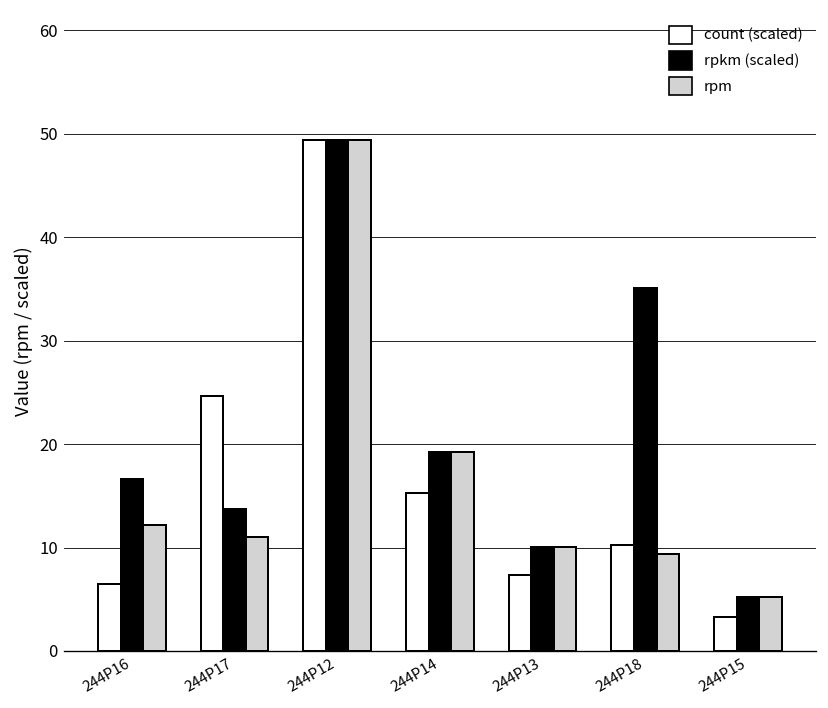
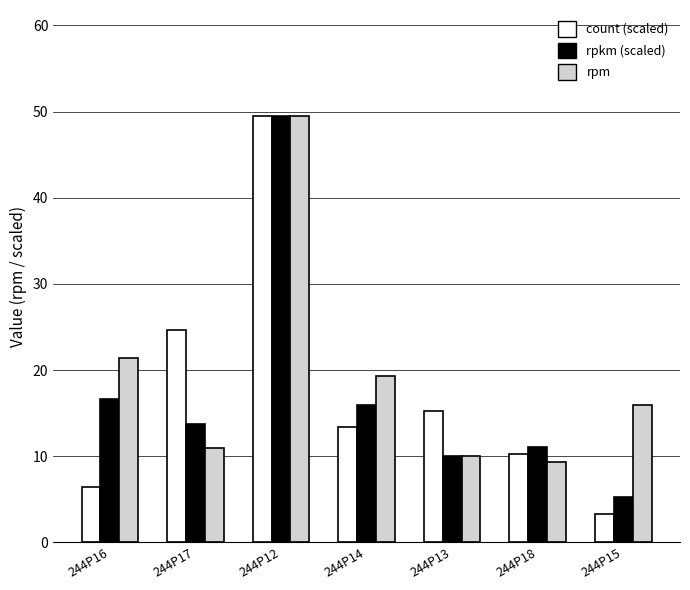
  {
    "count (scaled)": {
      "244P16": 6,
      "244P17": 25,
      "244P12": 49,
-     "244P14": 15,
-     "244P13": 7,
+     "244P14": 13,
+     "244P13": 15,
      "244P18": 10,
      "244P15": 3
    },
    "rpkm (scaled)": {
      "244P16": 17,
      "244P17": 14,
      "244P12": 49,
-     "244P14": 19,
+     "244P14": 16,
      "244P13": 10,
-     "244P18": 35,
+     "244P18": 11,
      "244P15": 5
    },
    "rpm": {
-     "244P16": 12,
+     "244P16": 21,
      "244P17": 11,
      "244P12": 49,
      "244P14": 19,
      "244P13": 10,
      "244P18": 9,
-     "244P15": 5
+     "244P15": 16
    }
  }
